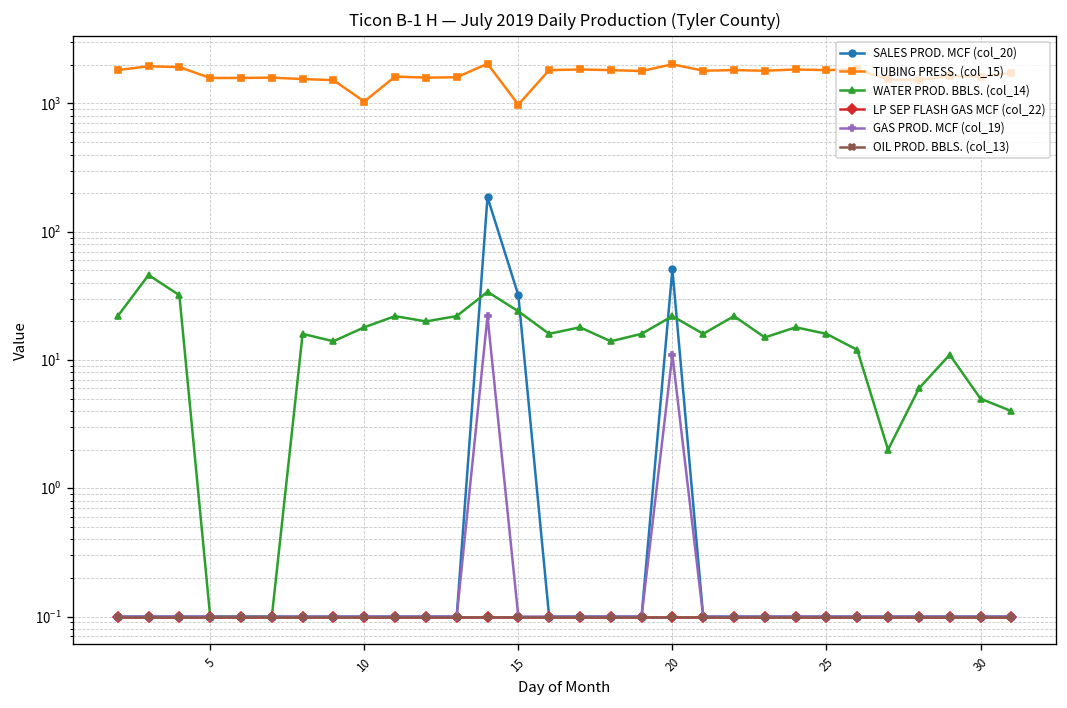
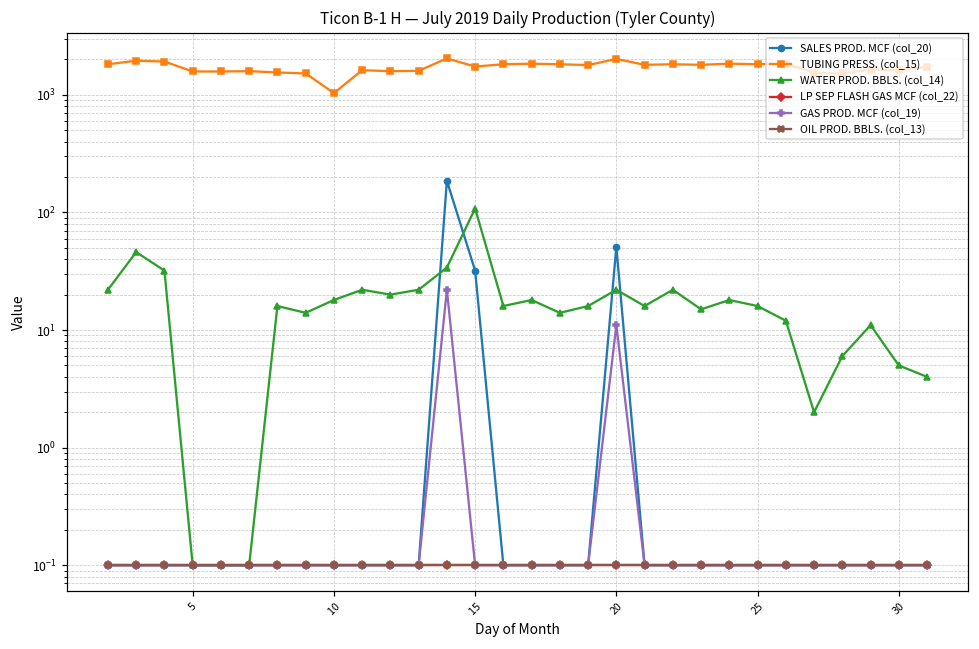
  {
    "SALES PROD. MCF (col_20)": {
      "15": 32,
      "20": 50
    },
    "TUBING PRESS. (col_15)": {
      "5": 1600,
      "10": 1000,
-     "15": 1000,
+     "15": 1700,
      "20": 2000,
      "25": 1800
    },
    "WATER PROD. BBLS. (col_14)": {
      "10": 18,
-     "15": 24,
+     "15": 110,
      "20": 22,
      "25": 16,
      "30": 5
    },
    "OIL PROD. BBLS. (col_13)": {
      "20": 0.10
    },
    "GAS PROD. MCF (col_19)": {
      "20": 11
    }
  }
